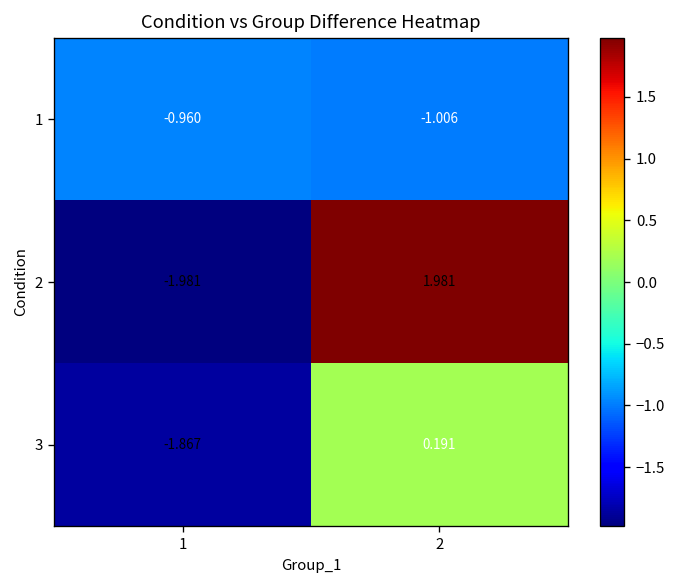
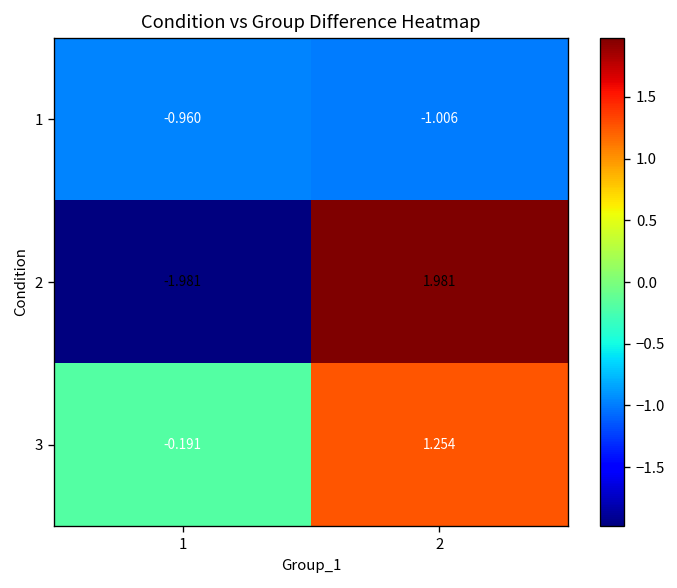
  {
    "1": {
      "1": -0.960,
      "2": -1.006
    },
    "2": {
      "1": -1.981,
      "2": 1.981
    },
    "3": {
-     "1": -1.867,
-     "2": 0.191
+     "1": -0.191,
+     "2": 1.254
    }
  }
